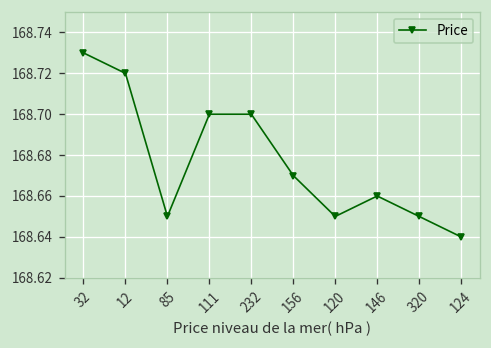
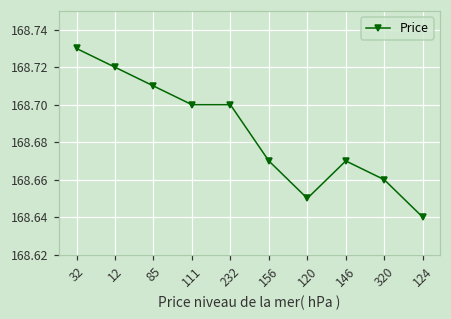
  {
    "32": 168.73,
    "12": 168.72,
-   "85": 168.65,
+   "85": 168.71,
    "111": 168.70,
    "232": 168.70,
    "156": 168.67,
    "120": 168.65,
-   "146": 168.66,
-   "320": 168.65,
+   "146": 168.67,
+   "320": 168.66,
    "124": 168.64
  }
